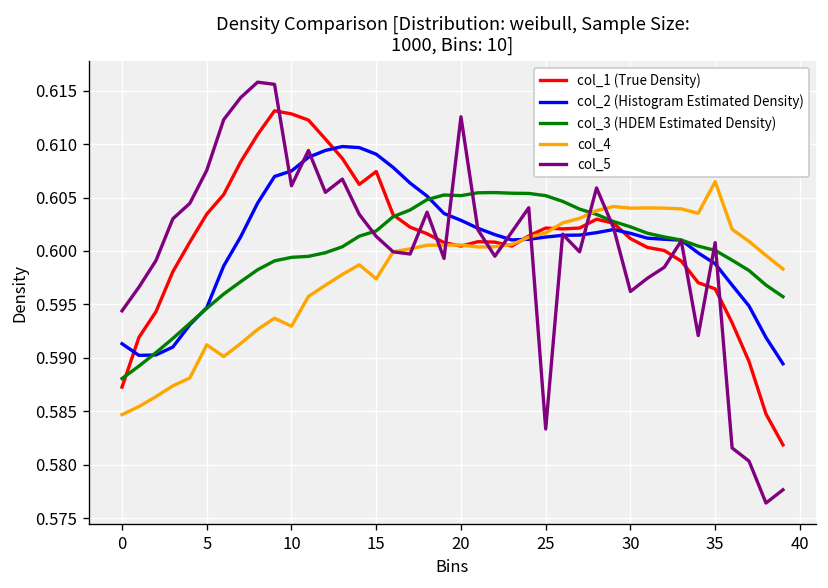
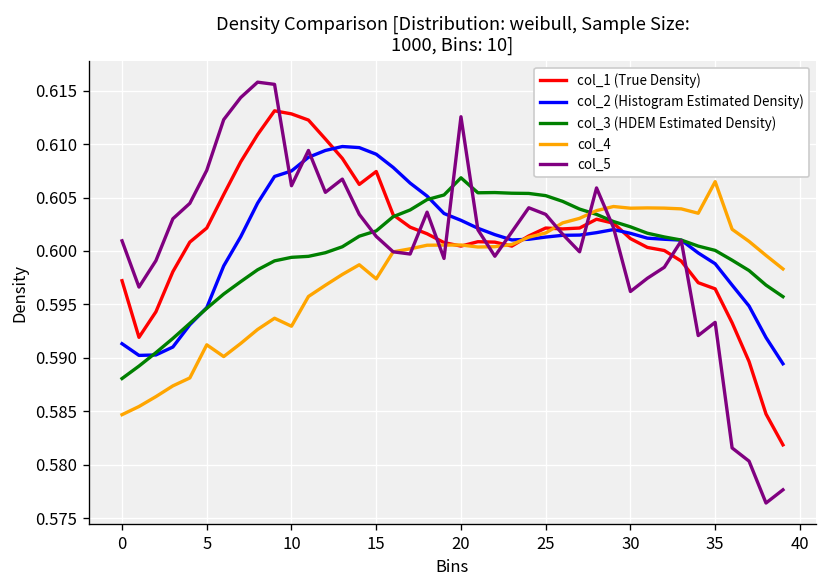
  {
    "col_1 (True Density)": {
-     "0": 0.587,
-     "5": 0.603,
+     "0": 0.597,
+     "5": 0.602,
      "10": 0.613,
      "15": 0.607,
      "25": 0.602,
      "30": 0.601,
      "35": 0.596
    },
    "col_2 (Histogram Estimated Density)": {
      "0": 0.591,
      "10": 0.607,
      "15": 0.609,
      "20": 0.603,
      "25": 0.601,
      "30": 0.602,
      "35": 0.599
    },
    "col_3 (HDEM Estimated Density)": {
      "0": 0.588,
      "10": 0.599,
      "15": 0.602,
-     "20": 0.605,
+     "20": 0.607,
      "25": 0.605,
      "30": 0.602,
      "35": 0.600
    },
    "col_4": {
      "0": 0.585,
      "5": 0.591,
      "10": 0.593,
      "15": 0.597,
      "25": 0.602,
      "30": 0.604,
      "35": 0.606
    },
    "col_5": {
-     "0": 0.594,
+     "0": 0.601,
      "5": 0.608,
      "10": 0.606,
      "15": 0.601,
      "20": 0.613,
-     "25": 0.583,
+     "25": 0.603,
      "30": 0.596,
-     "35": 0.601
+     "35": 0.593
    }
  }
